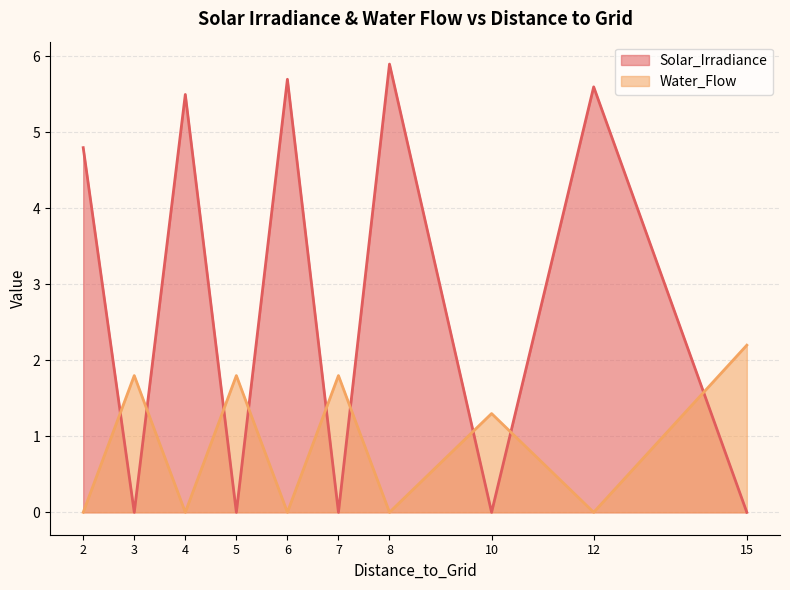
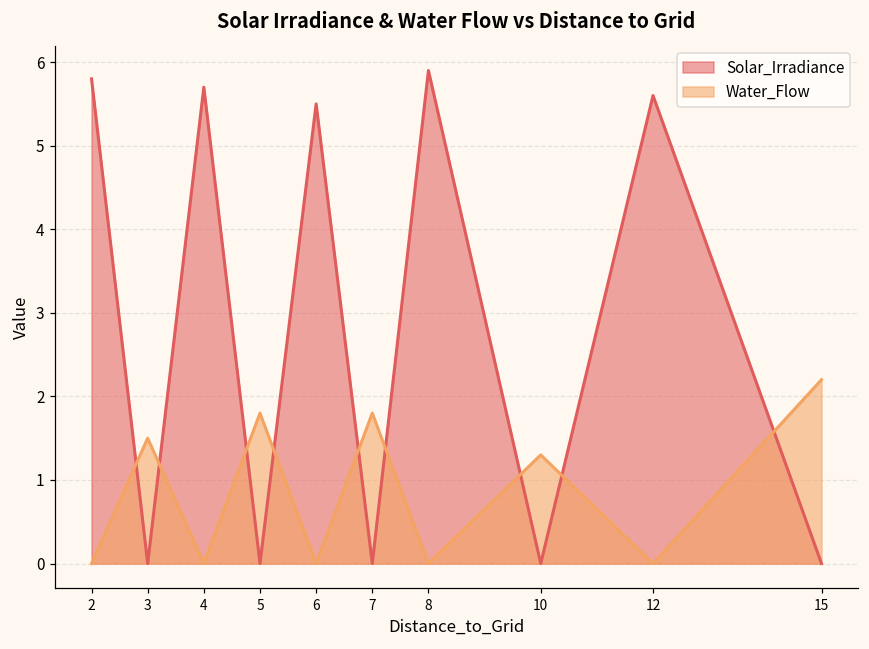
  {
    "Solar_Irradiance": {
-     "2": 4.8,
+     "2": 5.8,
      "3": 0.0,
-     "4": 5.5,
+     "4": 5.7,
      "5": 0.0,
-     "6": 5.7,
+     "6": 5.5,
      "7": 0.0,
      "8": 5.9,
      "10": 0.0,
      "12": 5.6,
      "15": 0.0
    },
    "Water_Flow": {
      "2": 0.0,
-     "3": 1.8,
+     "3": 1.5,
      "4": 0.0,
      "5": 1.8,
      "6": 0.0,
      "7": 1.8,
      "8": 0.0,
      "10": 1.3,
      "12": 0.0,
      "15": 2.2
    }
  }
